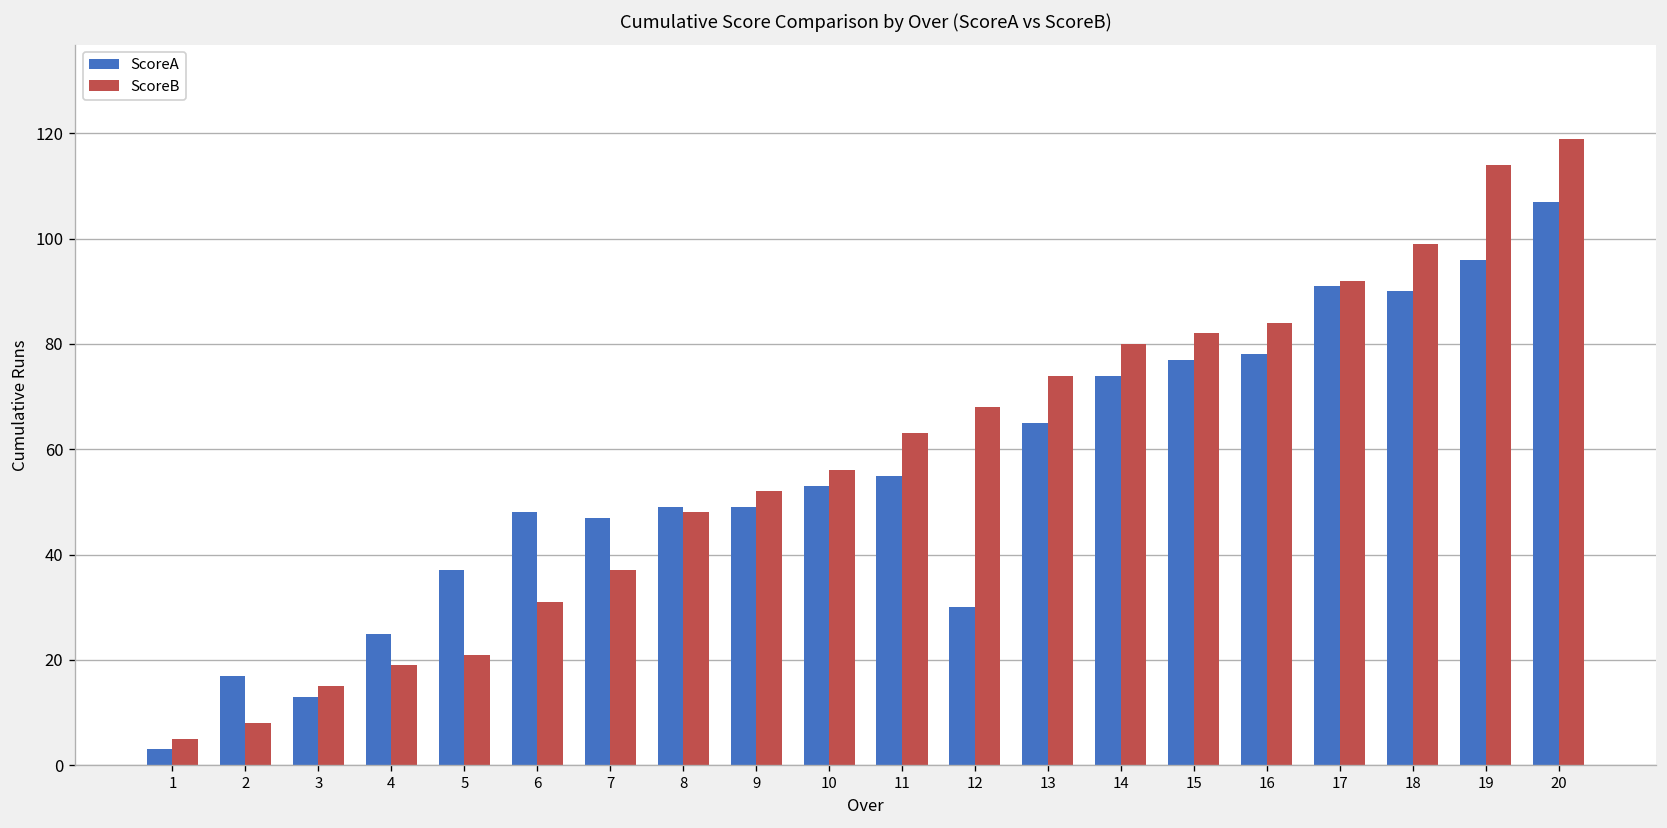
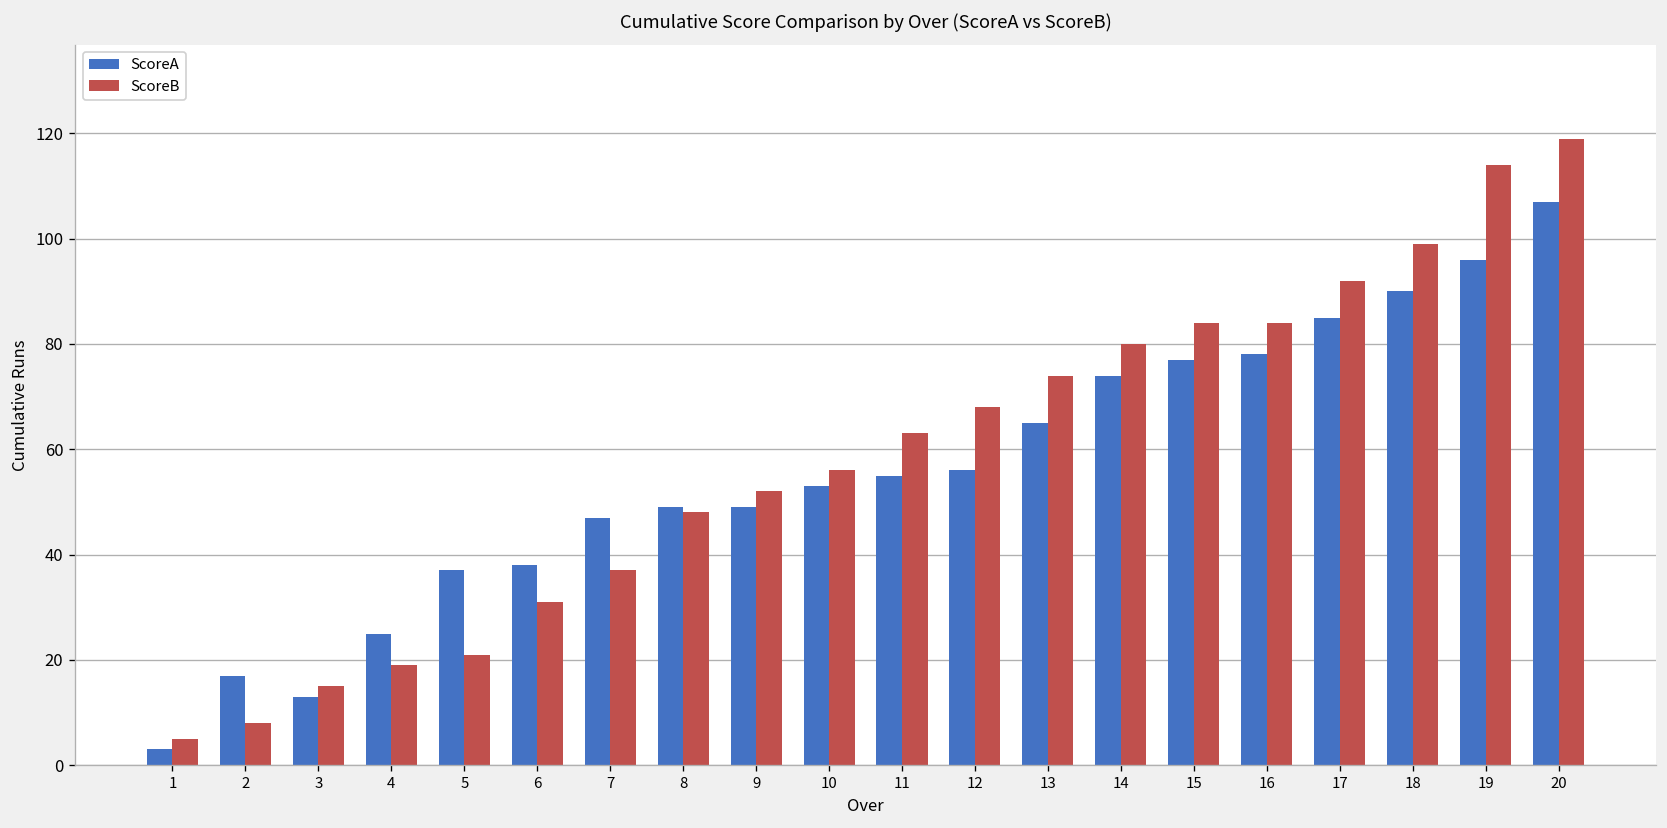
  {
    "ScoreA": {
      "1": 3,
      "2": 17,
      "3": 13,
      "4": 25,
      "5": 37,
-     "6": 48,
+     "6": 38,
      "7": 47,
      "8": 49,
      "9": 49,
      "10": 53,
      "11": 55,
-     "12": 30,
+     "12": 56,
      "13": 65,
      "14": 74,
      "15": 77,
      "16": 78,
-     "17": 91,
+     "17": 85,
      "18": 90,
      "19": 96,
      "20": 107
    },
    "ScoreB": {
      "1": 5,
      "2": 8,
      "3": 15,
      "4": 19,
      "5": 21,
      "6": 31,
      "7": 37,
      "8": 48,
      "9": 52,
      "10": 56,
      "11": 63,
      "12": 68,
      "13": 74,
      "14": 80,
-     "15": 82,
+     "15": 84,
      "16": 84,
      "17": 92,
      "18": 99,
      "19": 114,
      "20": 119
    }
  }
